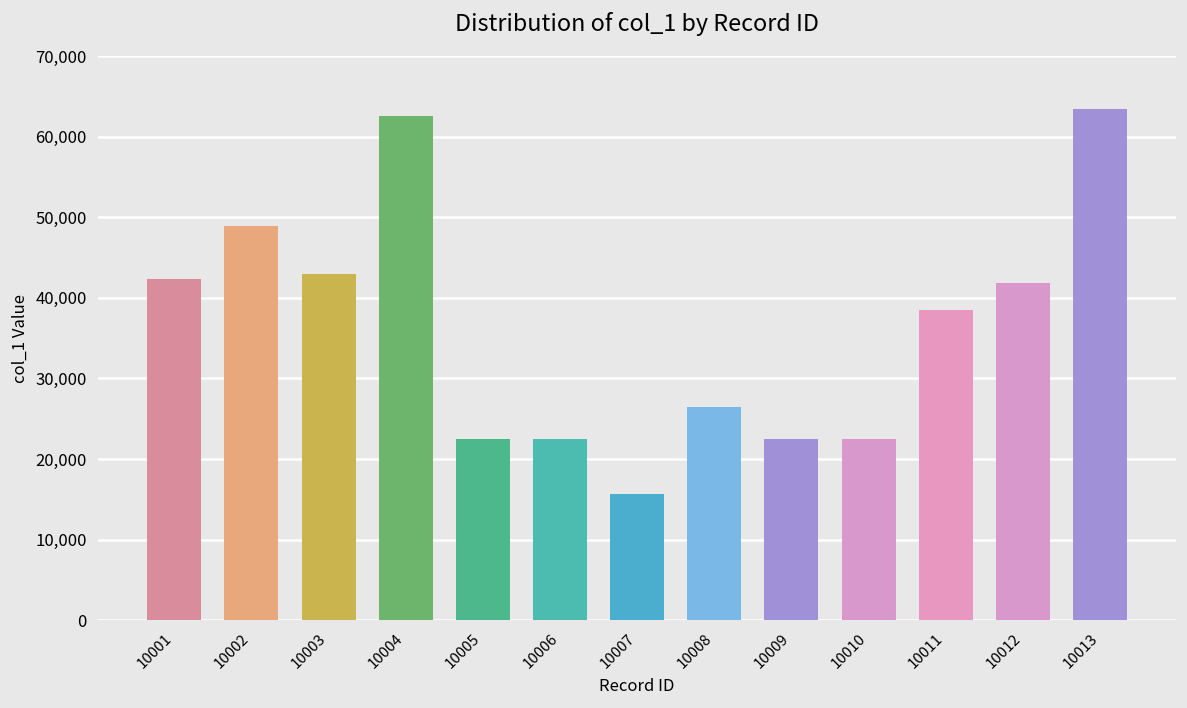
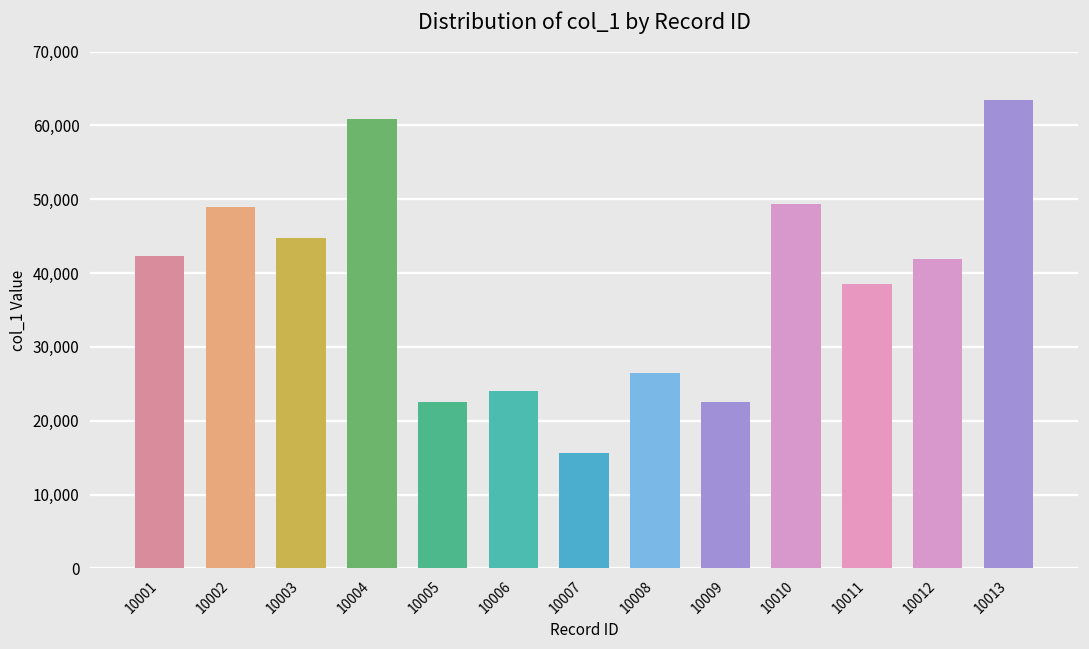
  {
    "10001": "42,000",
    "10002": "49,000",
-   "10003": "43,000",
-   "10004": "63,000",
+   "10003": "45,000",
+   "10004": "61,000",
    "10005": "23,000",
-   "10006": "23,000",
+   "10006": "24,000",
    "10007": "16,000",
    "10008": "26,000",
    "10009": "23,000",
-   "10010": "23,000",
+   "10010": "49,000",
    "10011": "38,000",
    "10012": "42,000",
    "10013": "64,000"
  }
